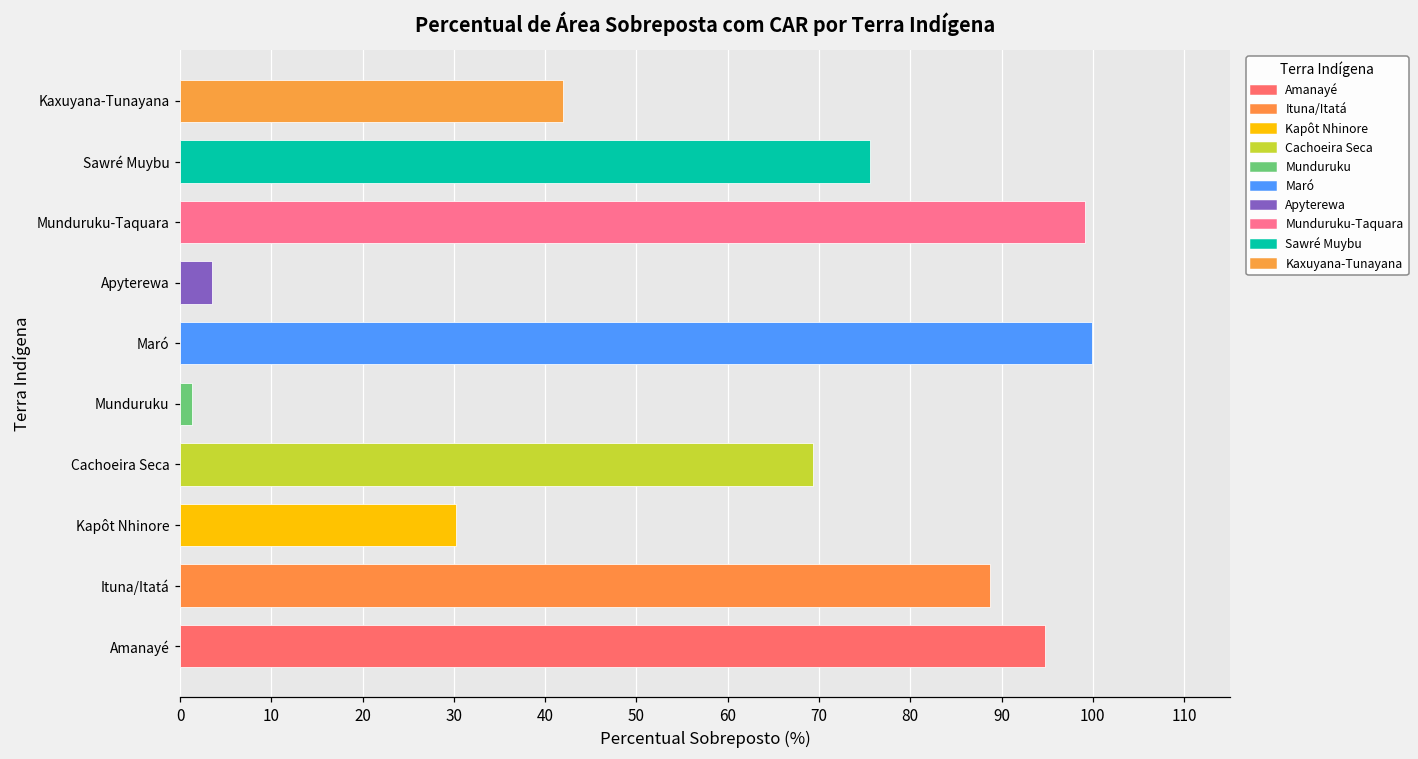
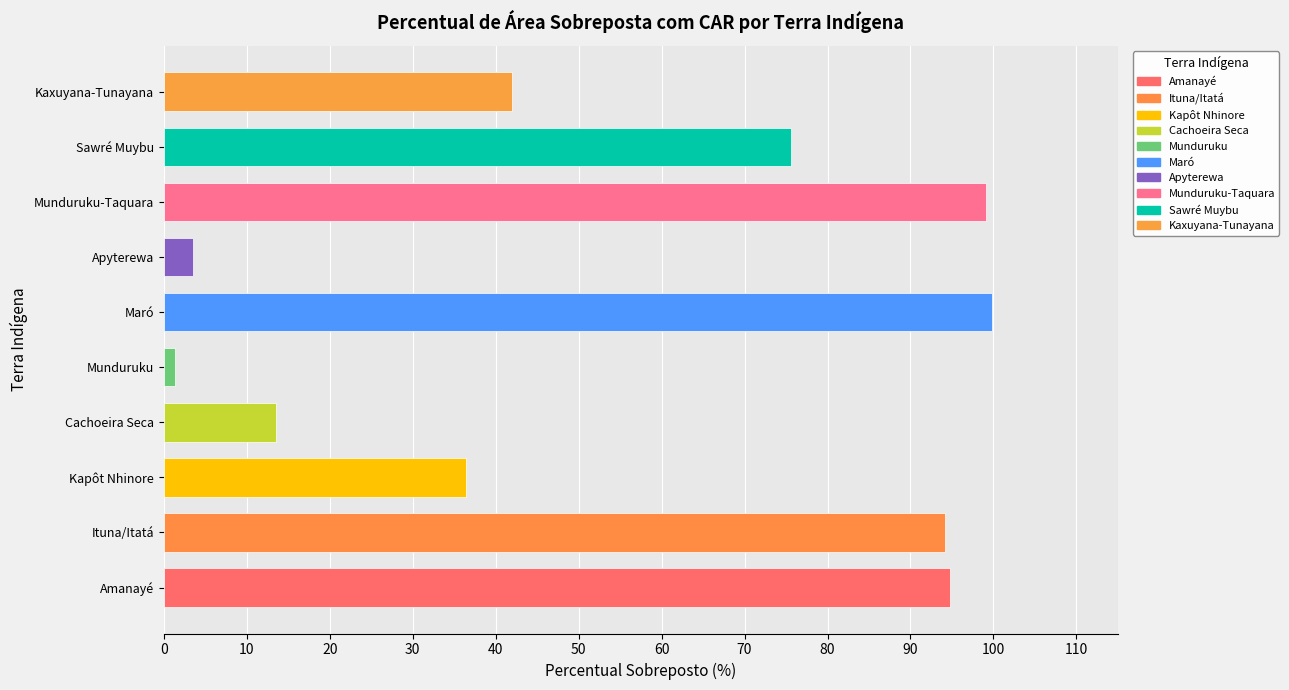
  {
    "Kaxuyana-Tunayana": 42,
    "Sawré Muybu": 76,
    "Munduruku-Taquara": 99,
    "Apyterewa": 4,
    "Maró": 100,
    "Munduruku": 1,
-   "Cachoeira Seca": 69,
-   "Kapôt Nhinore": 30,
-   "Ituna/Itatá": 89,
+   "Cachoeira Seca": 13,
+   "Kapôt Nhinore": 36,
+   "Ituna/Itatá": 94,
    "Amanayé": 95
  }
